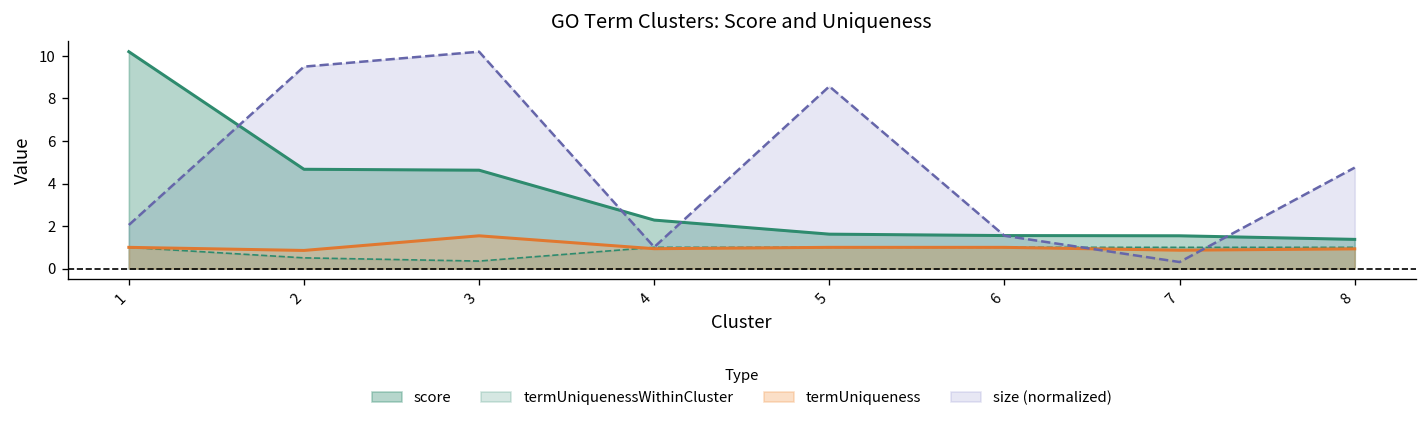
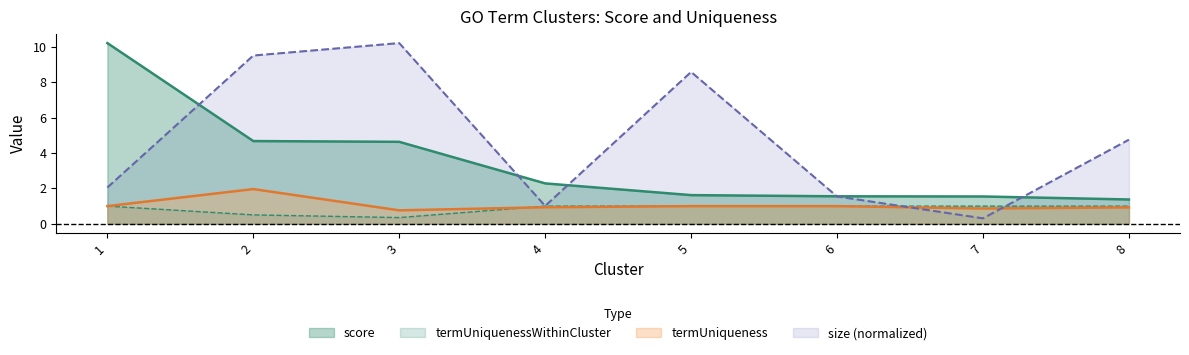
  {
    "termUniqueness": {
-     "2": 0.9,
-     "3": 1.5
+     "2": 2.0,
+     "3": 0.8
    }
  }
